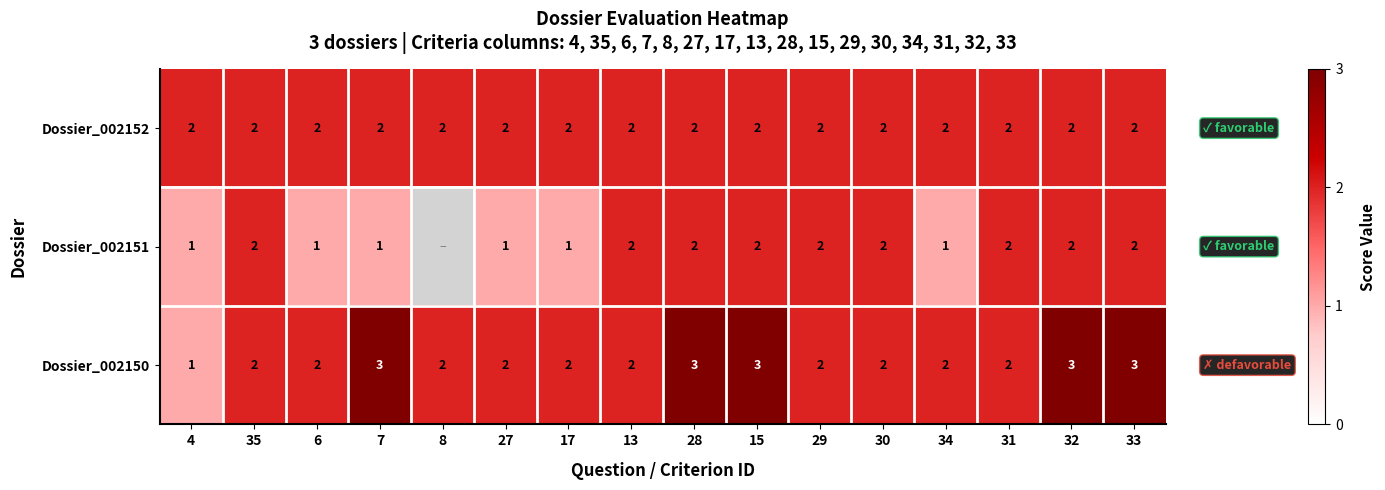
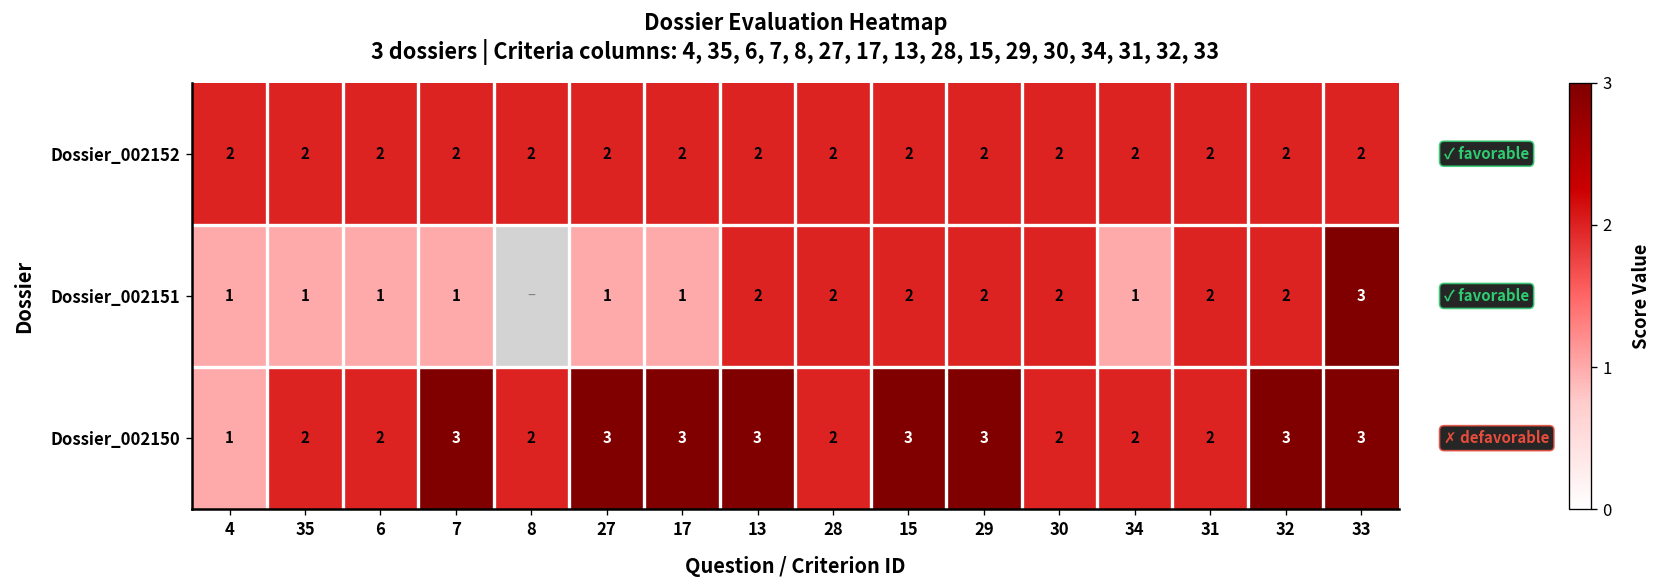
  {
    "Dossier_002152": {
      "4": 2,
      "35": 2,
      "6": 2,
      "7": 2,
      "8": 2,
      "27": 2,
      "17": 2,
      "13": 2,
      "28": 2,
      "15": 2,
      "29": 2,
      "30": 2,
      "34": 2,
      "31": 2,
      "32": 2,
      "33": 2
    },
    "Dossier_002151": {
      "4": 1,
-     "35": 2,
+     "35": 1,
      "6": 1,
      "7": 1,
      "27": 1,
      "17": 1,
      "13": 2,
      "28": 2,
      "15": 2,
      "29": 2,
      "30": 2,
      "34": 1,
      "31": 2,
      "32": 2,
-     "33": 2
+     "33": 3
    },
    "Dossier_002150": {
      "4": 1,
      "35": 2,
      "6": 2,
      "7": 3,
      "8": 2,
-     "27": 2,
-     "17": 2,
-     "13": 2,
-     "28": 3,
+     "27": 3,
+     "17": 3,
+     "13": 3,
+     "28": 2,
      "15": 3,
-     "29": 2,
+     "29": 3,
      "30": 2,
      "34": 2,
      "31": 2,
      "32": 3,
      "33": 3
    }
  }
